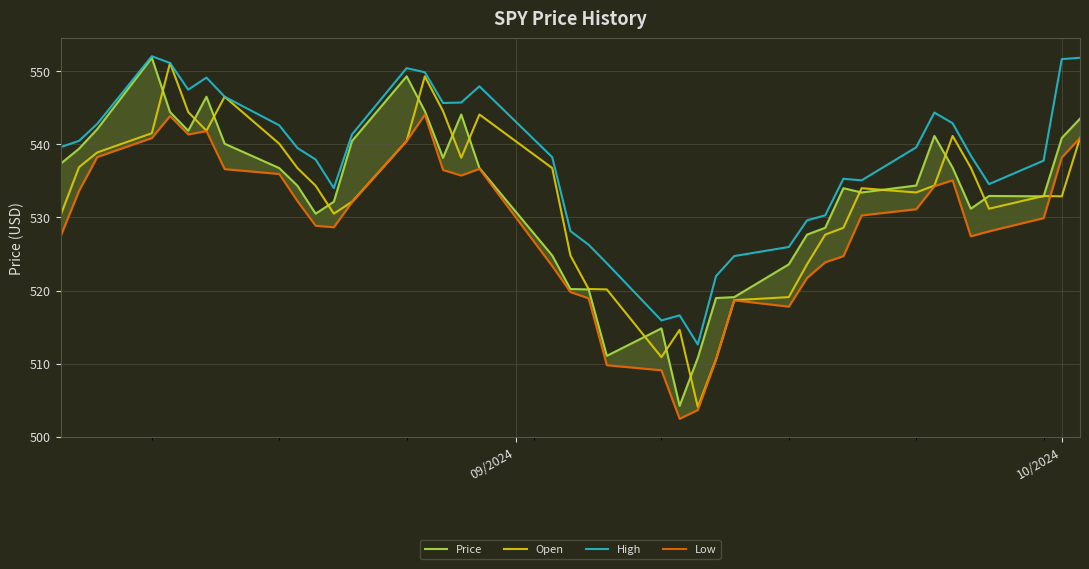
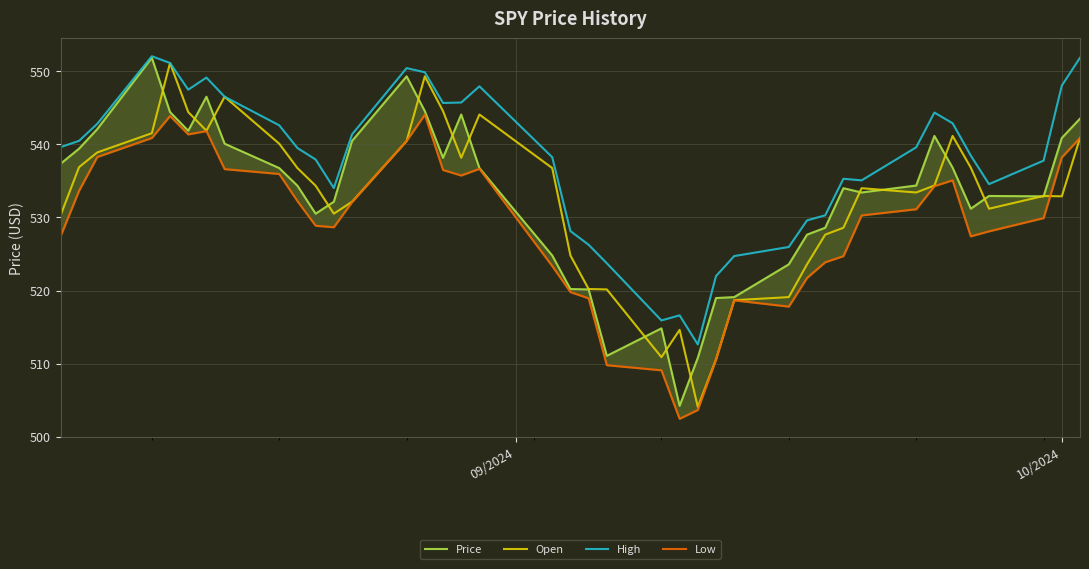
  {
    "Price": {
      "10/2024": 541
    },
    "Open": {
      "10/2024": 533
    },
    "High": {
-     "10/2024": 552
+     "10/2024": 548
    },
    "Low": {
      "10/2024": 538
    }
  }
